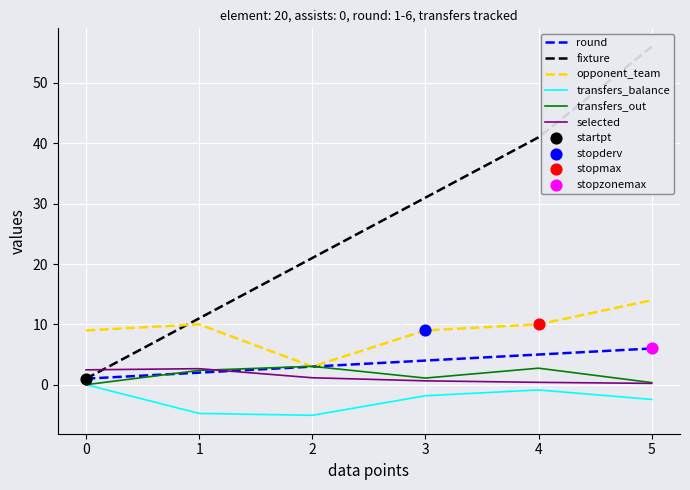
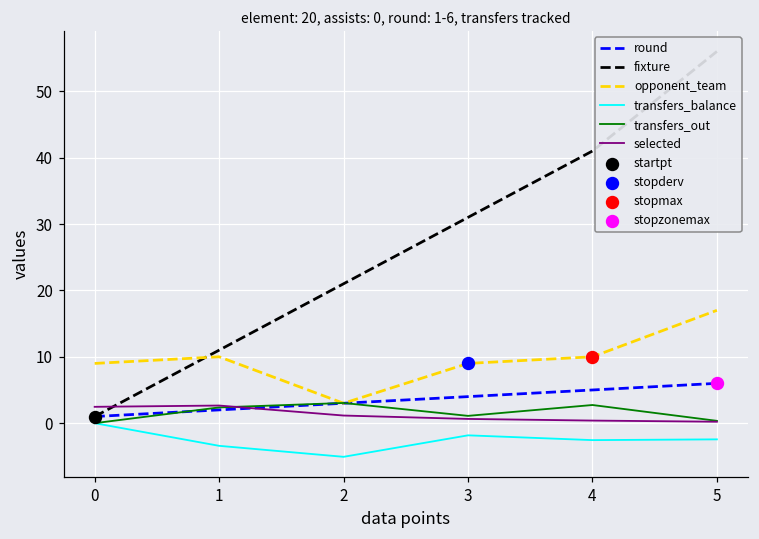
  {
    "opponent_team": {
      "0": 9,
      "1": 10,
-     "5": 14
+     "5": 17
    },
    "transfers_balance": {
-     "1": -5,
+     "1": -3,
      "2": -5,
      "3": -2,
-     "4": -1,
+     "4": -3,
      "5": -2
    },
    "transfers_out": {
      "3": 1,
      "4": 3
    },
    "selected": {
      "0": 2,
      "2": 1,
      "3": 1,
      "4": 0
    }
  }
